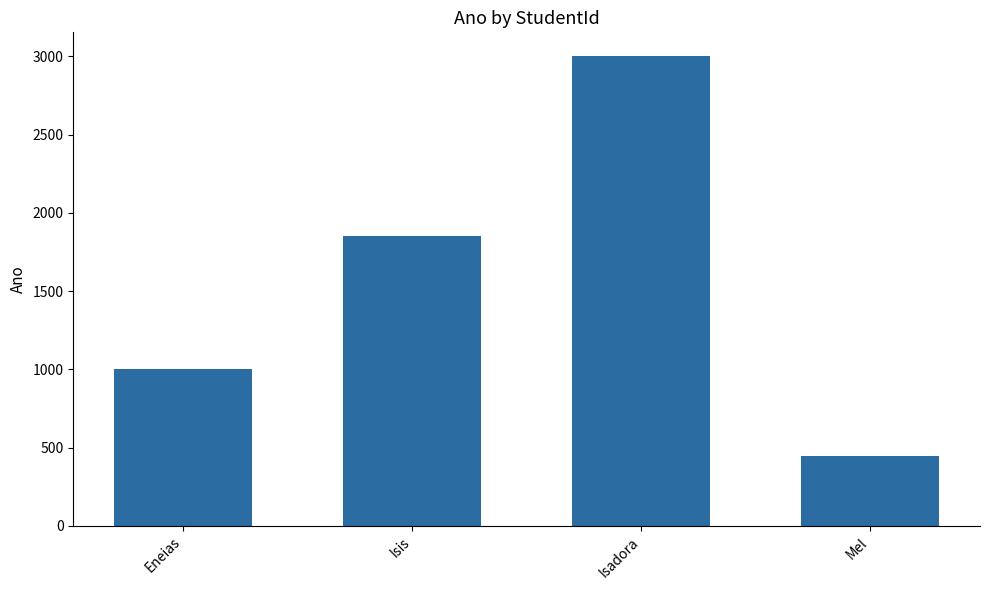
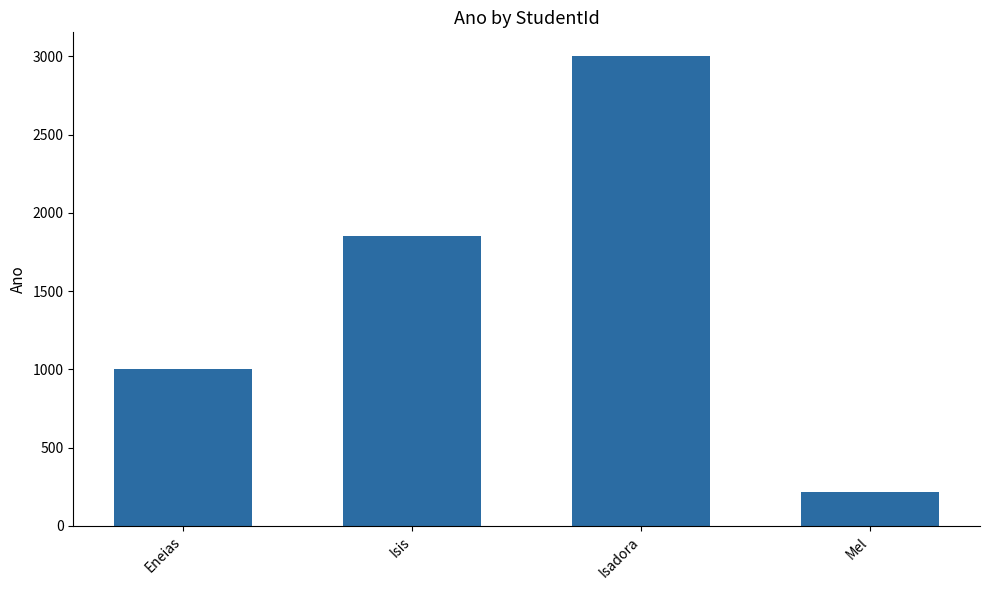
  {
    "Eneias": 1000,
    "Isis": 1850,
    "Isadora": 3000,
-   "Mel": 440
+   "Mel": 220
  }
